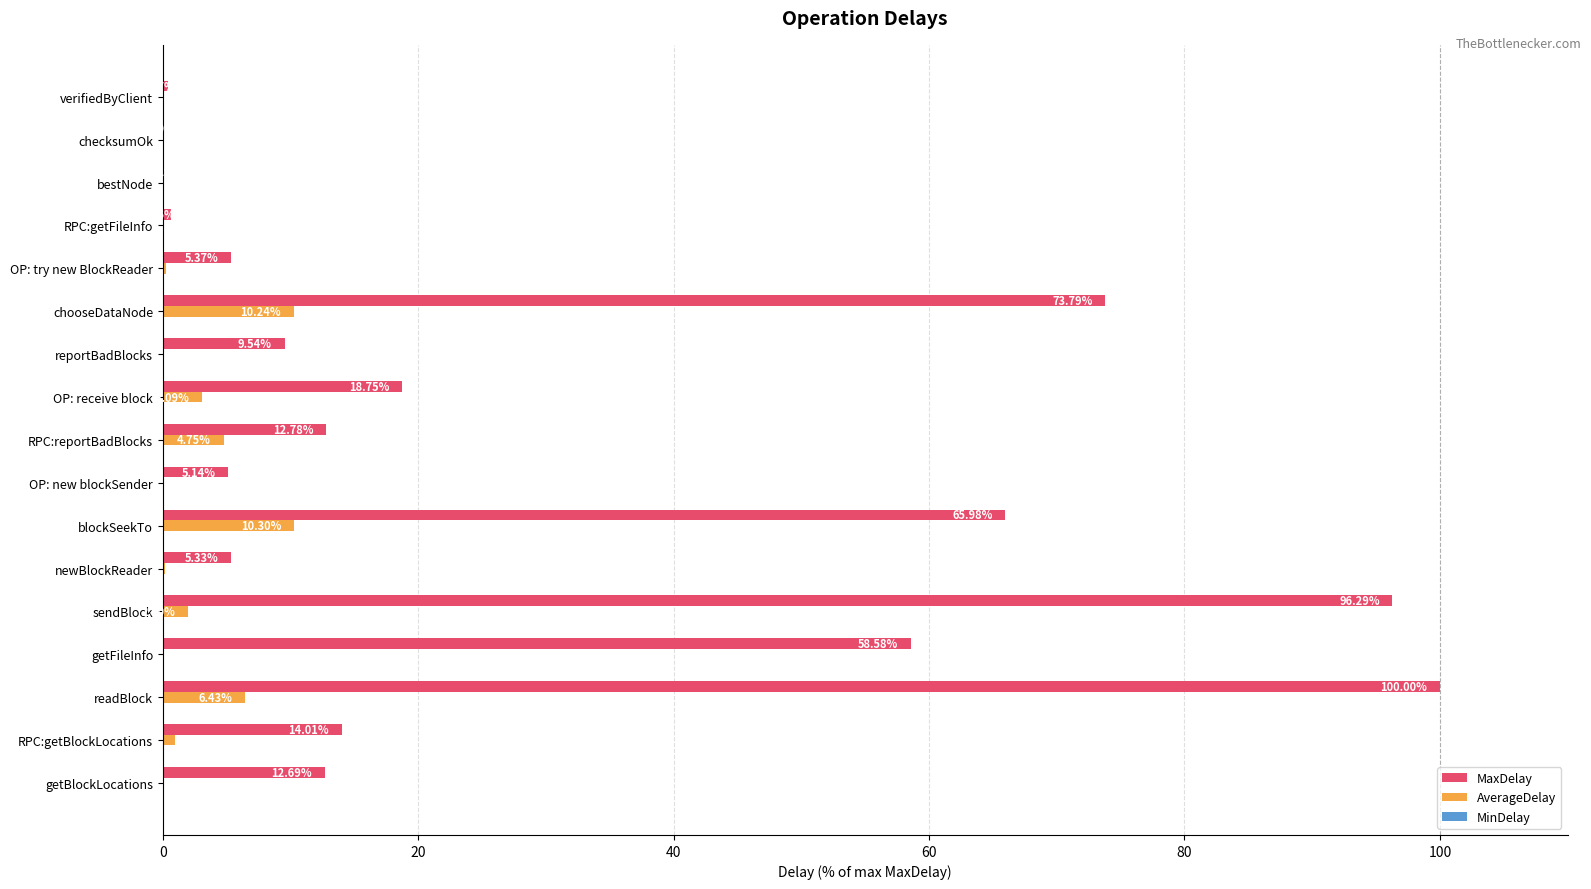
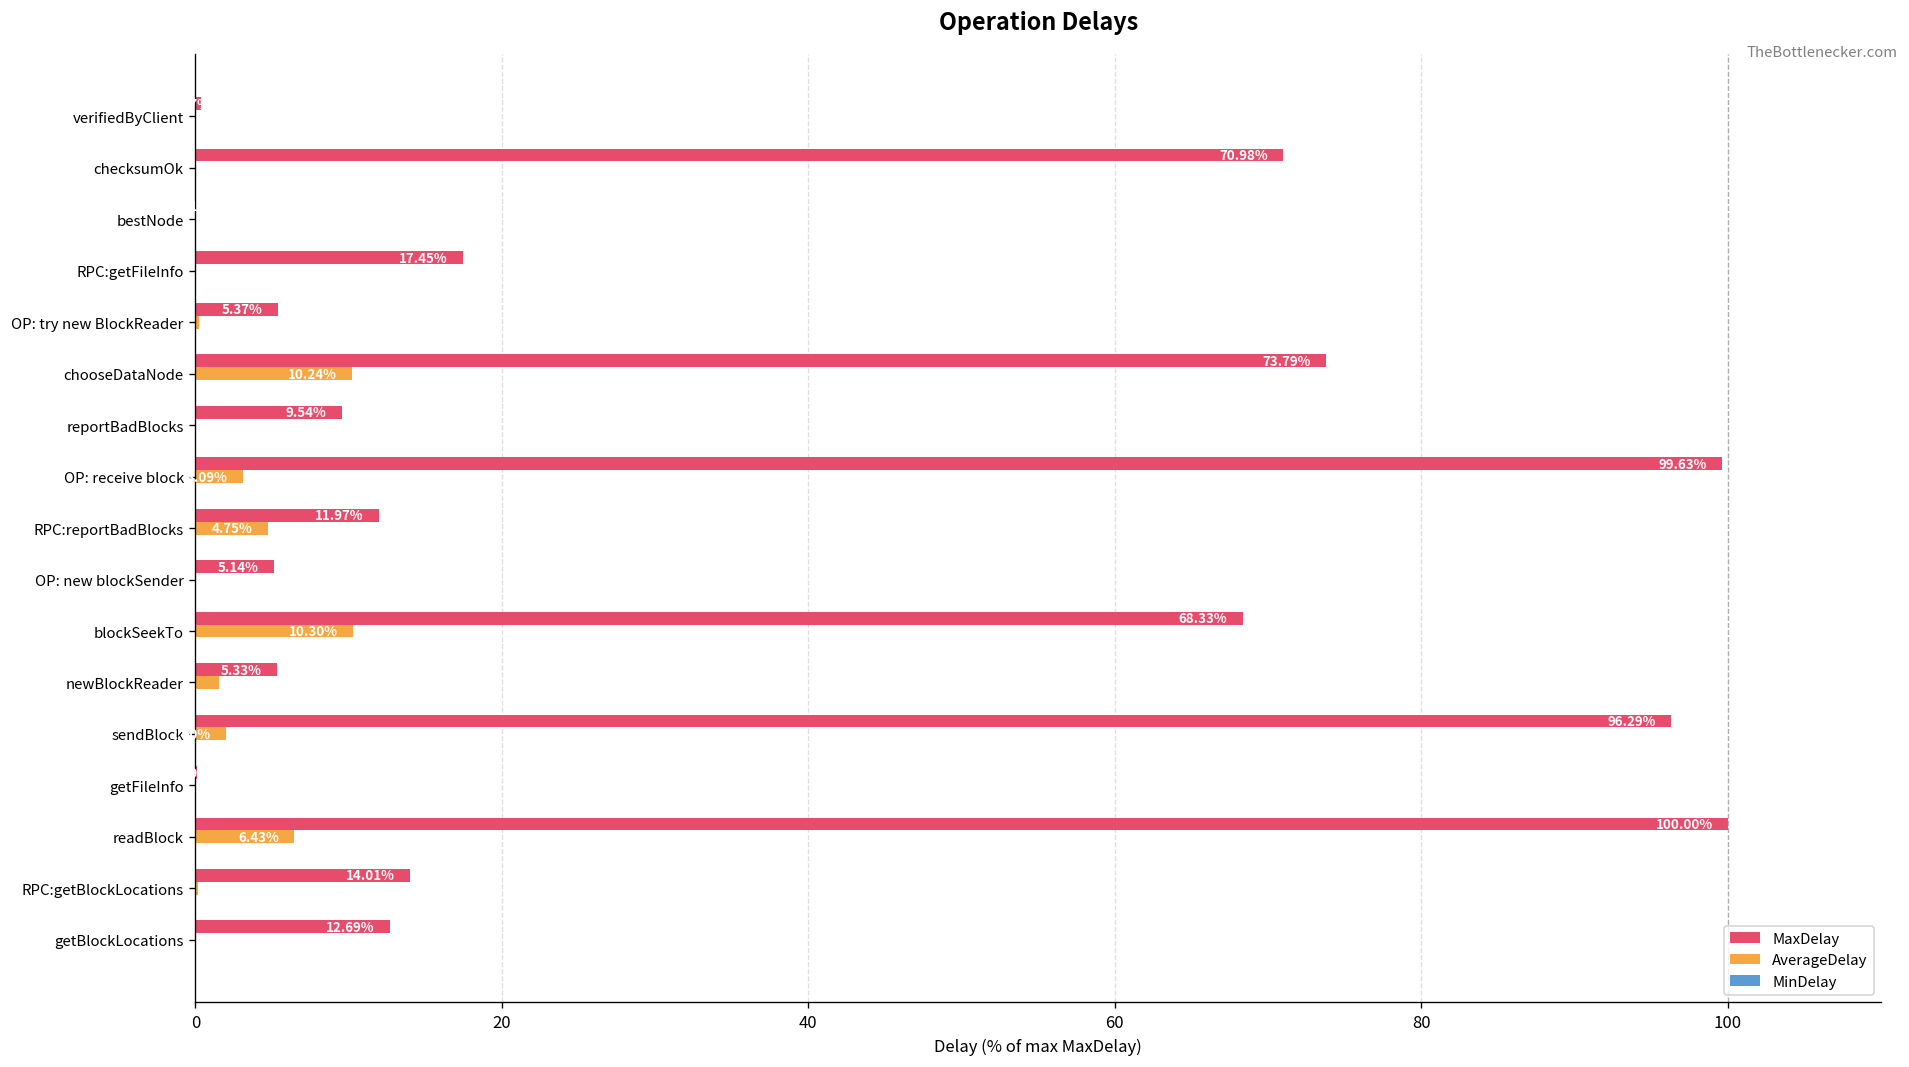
  {
    "MaxDelay": {
-     "checksumOk": "0.1",
-     "RPC:getFileInfo": "0.7",
+     "checksumOk": "71.0",
+     "RPC:getFileInfo": "17.5",
      "OP: try new BlockReader": "5.37%",
      "chooseDataNode": "73.79%",
      "reportBadBlocks": "9.54%",
-     "OP: receive block": "18.75%",
-     "RPC:reportBadBlocks": "12.78%",
+     "OP: receive block": "99.63%",
+     "RPC:reportBadBlocks": "11.97%",
      "OP: new blockSender": "5.14%",
-     "blockSeekTo": "65.98%",
+     "blockSeekTo": "68.33%",
      "newBlockReader": "5.33%",
      "sendBlock": "96.29%",
-     "getFileInfo": "58.6",
+     "getFileInfo": "0.1",
      "readBlock": "100.00%",
      "RPC:getBlockLocations": "14.01%",
      "getBlockLocations": "12.69%"
    },
    "AverageDelay": {
      "OP: try new BlockReader": "0.2",
-     "newBlockReader": "0.2",
+     "newBlockReader": "1.6",
      "sendBlock": "2.0",
-     "RPC:getBlockLocations": "0.9"
+     "RPC:getBlockLocations": "0.1"
    },
    "MinDelay": {
      "verifiedByClient": "0.0",
      "bestNode": "0.0",
      "chooseDataNode": "0.0",
      "reportBadBlocks": "0.0",
      "OP: new blockSender": "0.0",
      "blockSeekTo": "0.0",
      "getFileInfo": "0.0",
      "getBlockLocations": "0.0"
    }
  }
